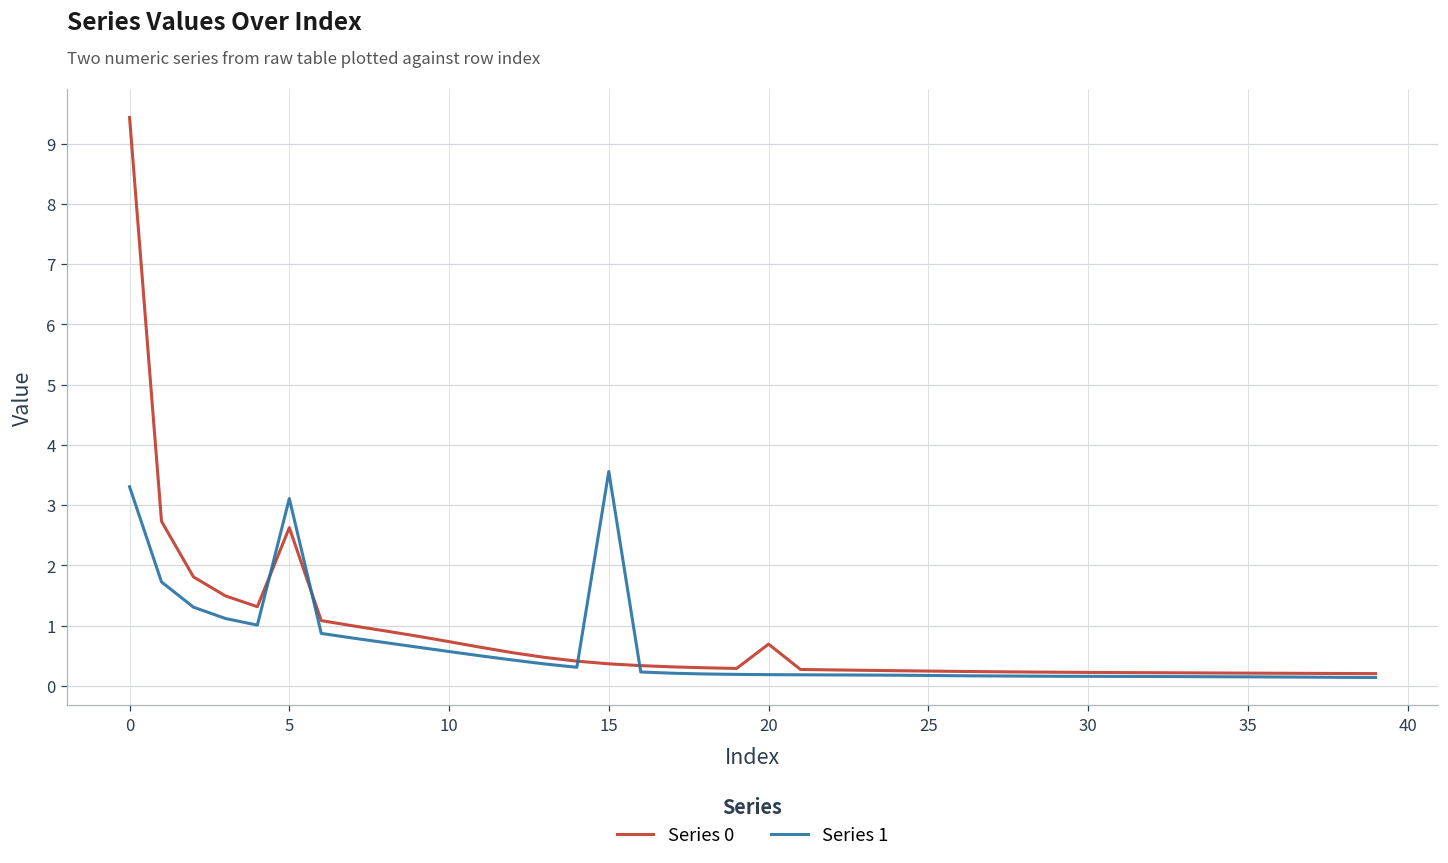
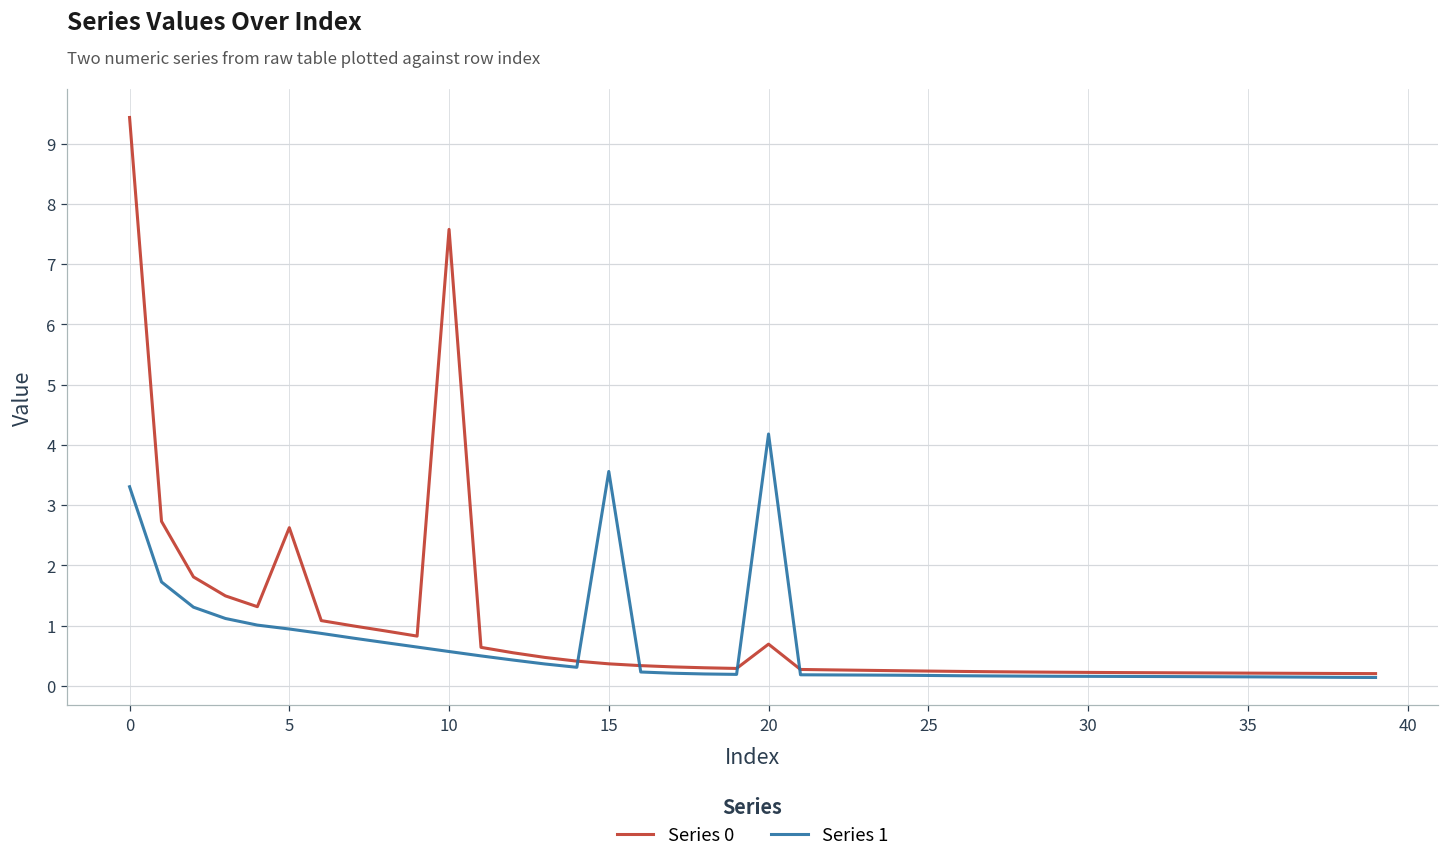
  {
    "Series 0": {
      "0": 9.4,
      "5": 2.6,
-     "10": 0.7,
+     "10": 7.6,
      "15": 0.4,
      "20": 0.7,
      "25": 0.2,
      "30": 0.2,
      "35": 0.2
    },
    "Series 1": {
      "0": 3.3,
-     "5": 3.1,
+     "5": 0.9,
      "10": 0.6,
      "15": 3.6,
-     "20": 0.2,
+     "20": 4.2,
      "25": 0.2,
      "30": 0.2,
      "35": 0.2
    }
  }
